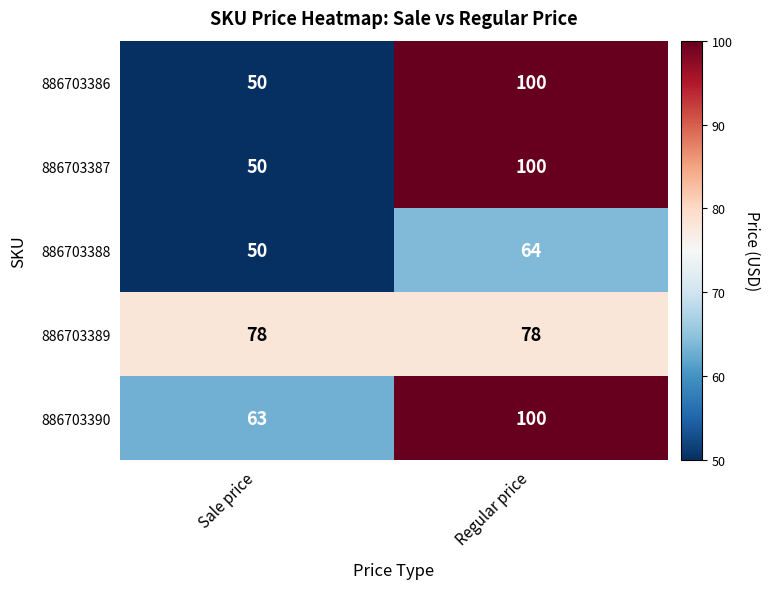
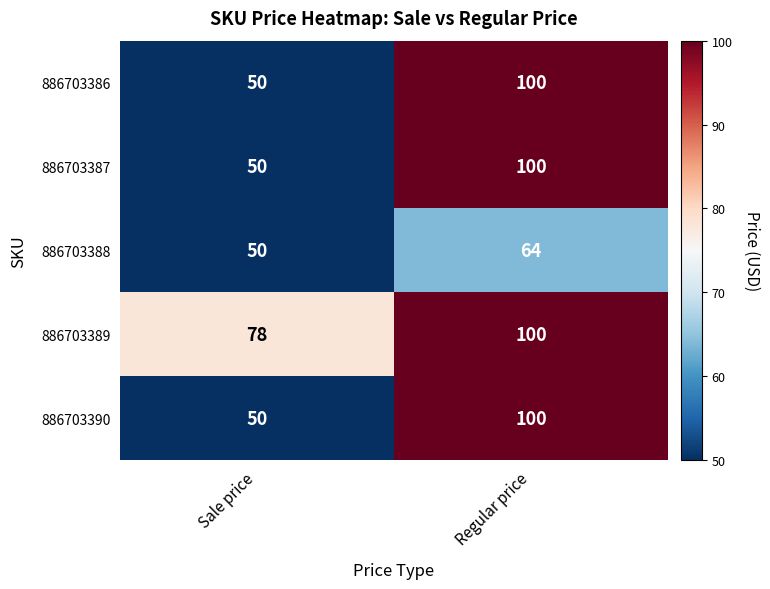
  {
    "886703386": {
      "Sale price": 50,
      "Regular price": 100
    },
    "886703387": {
      "Sale price": 50,
      "Regular price": 100
    },
    "886703388": {
      "Sale price": 50,
      "Regular price": 64
    },
    "886703389": {
      "Sale price": 78,
-     "Regular price": 78
+     "Regular price": 100
    },
    "886703390": {
-     "Sale price": 63,
+     "Sale price": 50,
      "Regular price": 100
    }
  }
